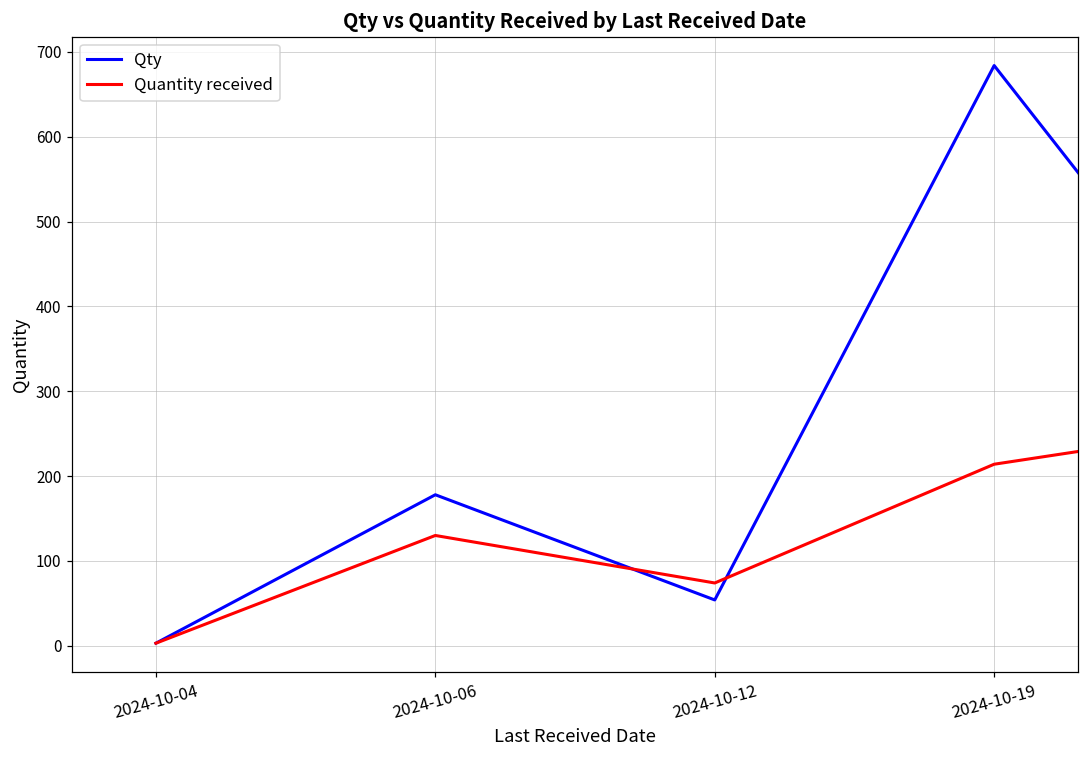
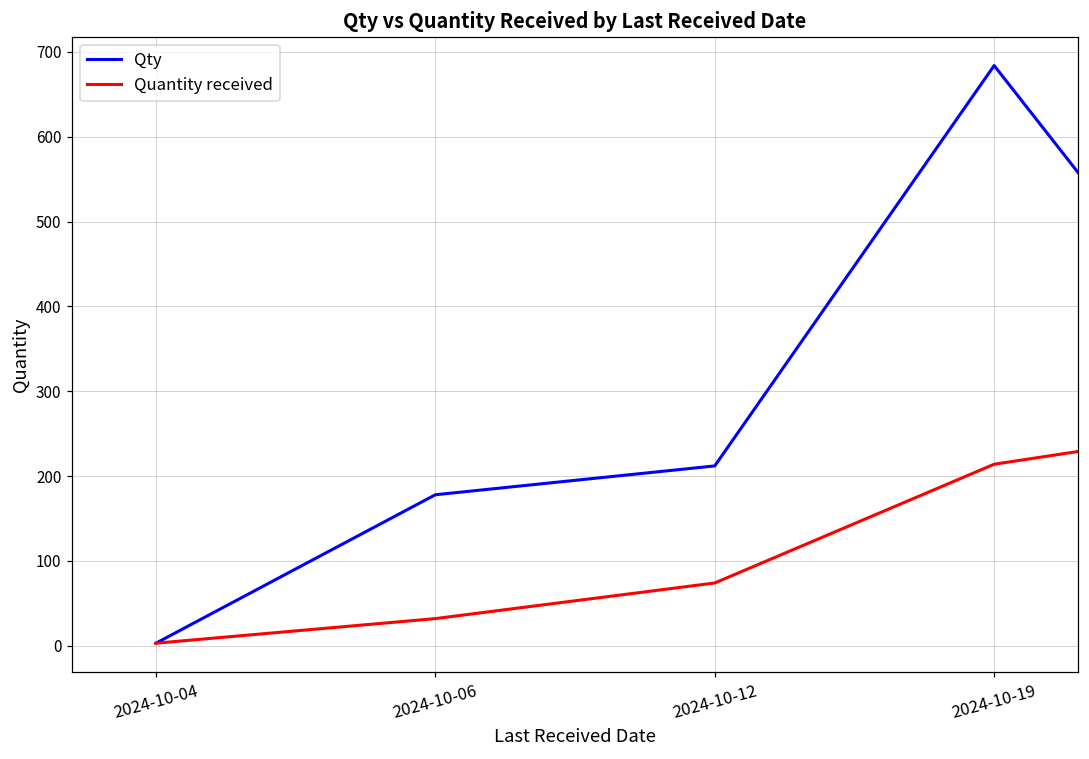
  {
    "Qty": {
      "2024-10-06": 180,
-     "2024-10-12": 50
+     "2024-10-12": 210
    },
    "Quantity received": {
-     "2024-10-06": 130,
+     "2024-10-06": 30,
      "2024-10-12": 70
    }
  }
